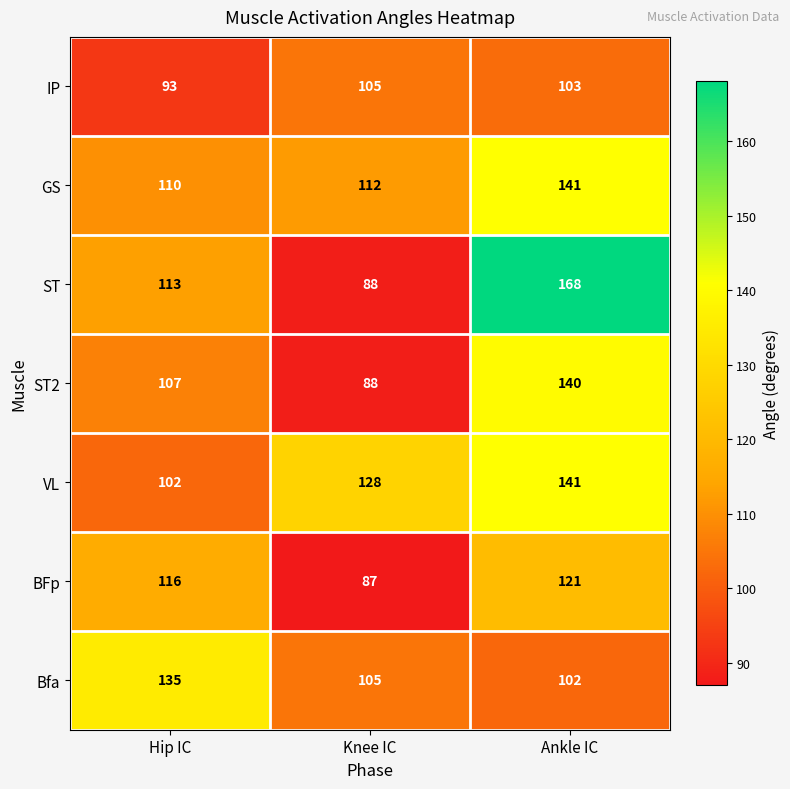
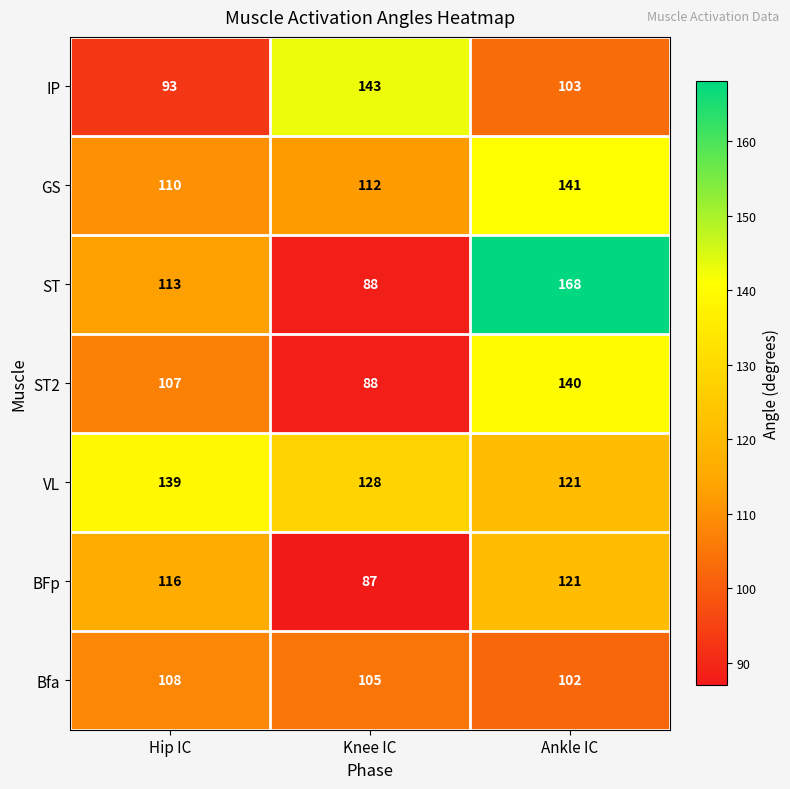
  {
    "IP": {
      "Hip IC": 93,
-     "Knee IC": 105,
+     "Knee IC": 143,
      "Ankle IC": 103
    },
    "GS": {
      "Hip IC": 110,
      "Knee IC": 112,
      "Ankle IC": 141
    },
    "ST": {
      "Hip IC": 113,
      "Knee IC": 88,
      "Ankle IC": 168
    },
    "ST2": {
      "Hip IC": 107,
      "Knee IC": 88,
      "Ankle IC": 140
    },
    "VL": {
-     "Hip IC": 102,
+     "Hip IC": 139,
      "Knee IC": 128,
-     "Ankle IC": 141
+     "Ankle IC": 121
    },
    "BFp": {
      "Hip IC": 116,
      "Knee IC": 87,
      "Ankle IC": 121
    },
    "Bfa": {
-     "Hip IC": 135,
+     "Hip IC": 108,
      "Knee IC": 105,
      "Ankle IC": 102
    }
  }
